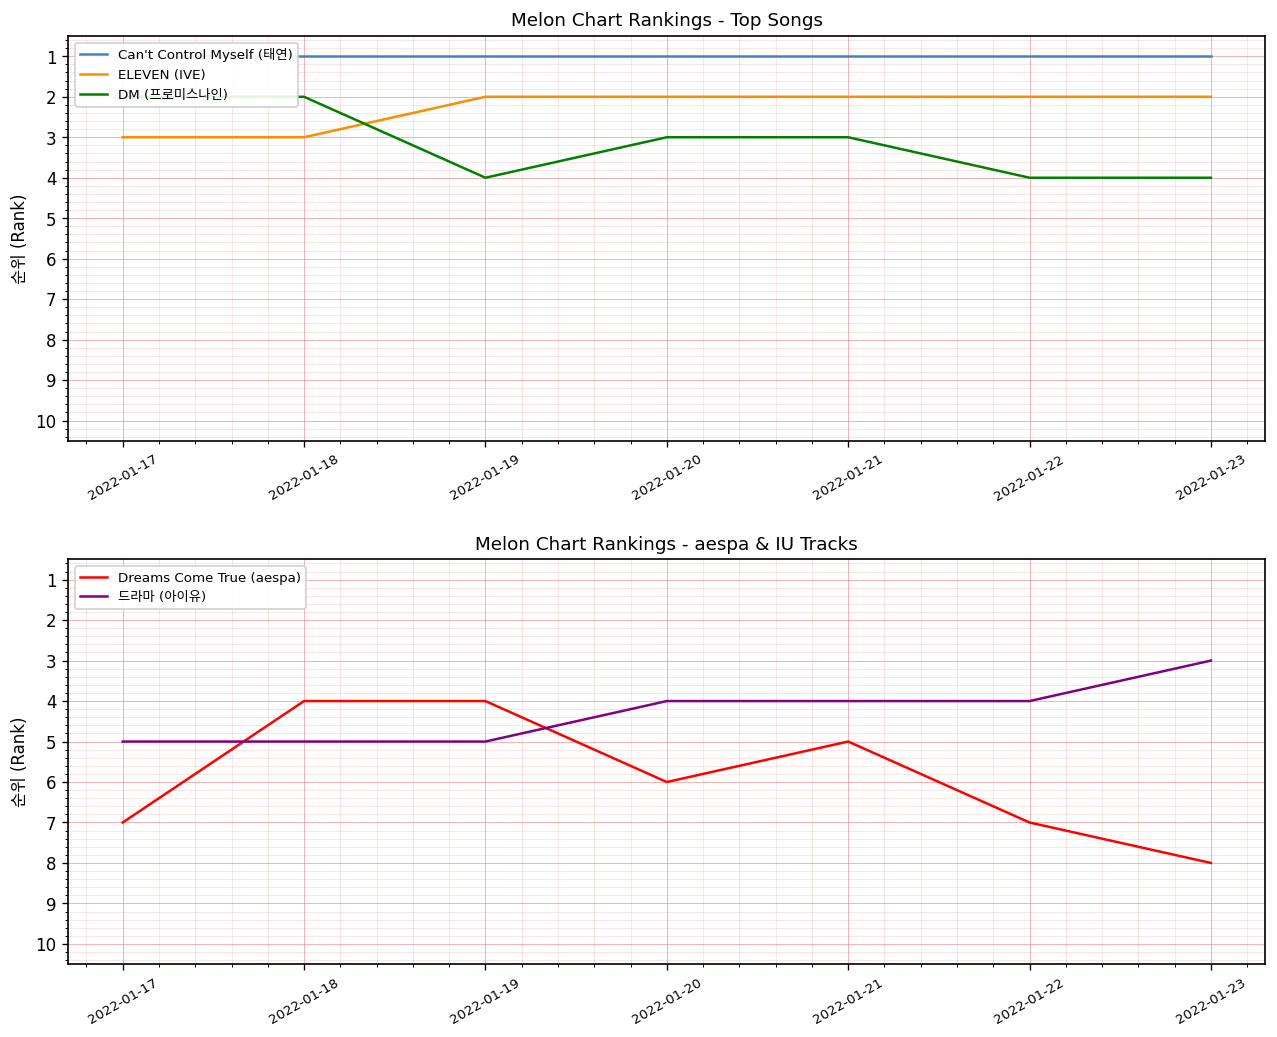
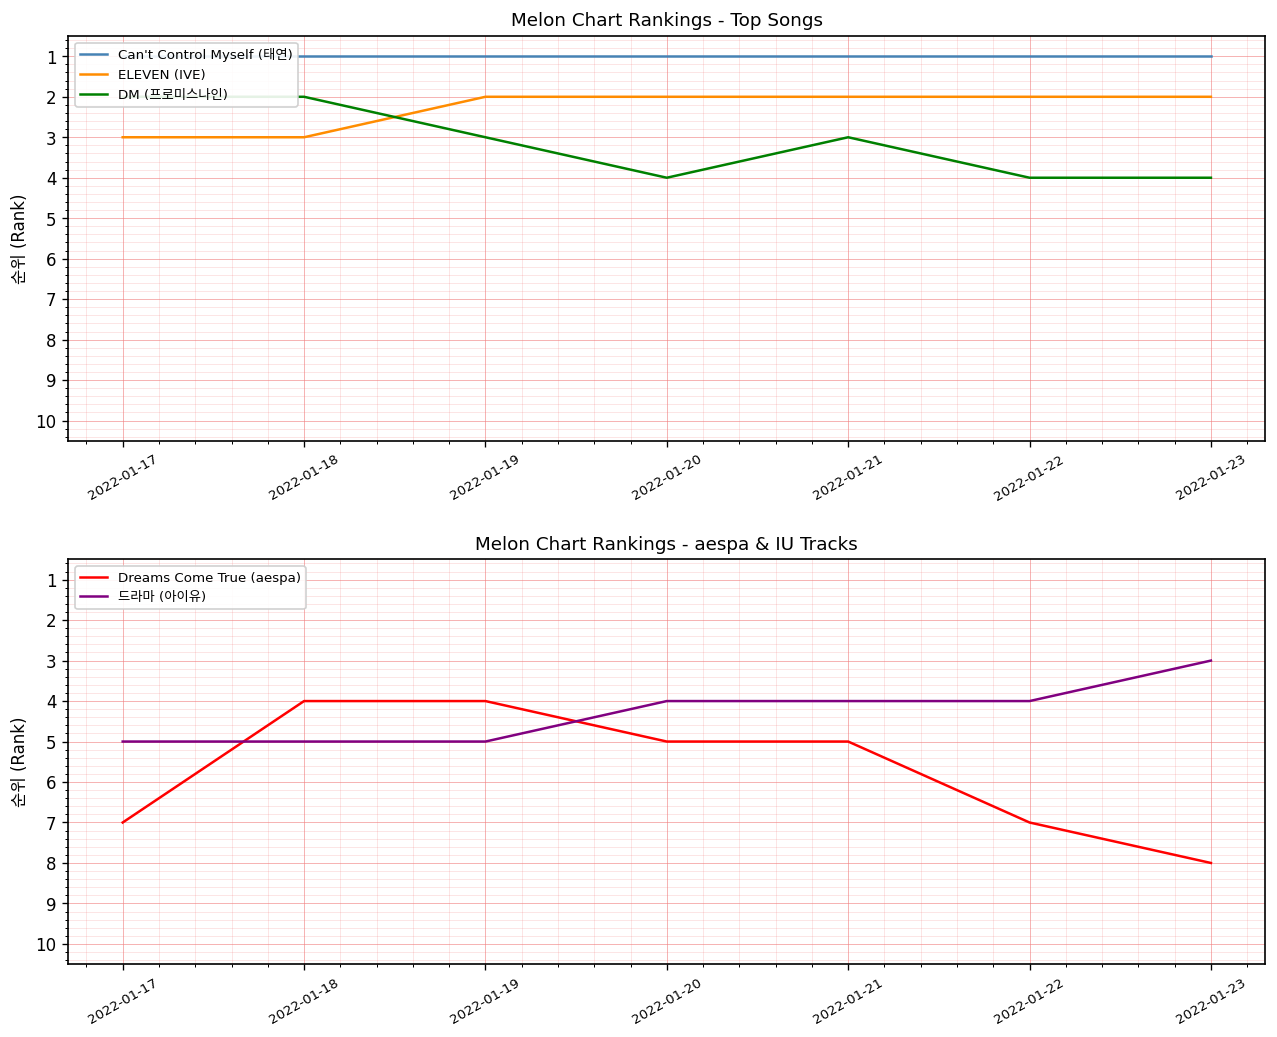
  {
    "Melon Chart Rankings - Top Songs": {
      "Can't Control Myself (태연)": {
        "2022-01-18": 1,
        "2022-01-19": 1,
        "2022-01-20": 1,
        "2022-01-21": 1,
        "2022-01-22": 1,
        "2022-01-23": 1
      },
      "ELEVEN (IVE)": {
        "2022-01-17": 3,
        "2022-01-18": 3,
        "2022-01-19": 2,
        "2022-01-20": 2,
        "2022-01-21": 2,
        "2022-01-22": 2,
        "2022-01-23": 2
      },
      "DM (프로미스나인)": {
        "2022-01-18": 2,
-       "2022-01-19": 4,
-       "2022-01-20": 3,
+       "2022-01-19": 3,
+       "2022-01-20": 4,
        "2022-01-21": 3,
        "2022-01-22": 4,
        "2022-01-23": 4
      }
    },
    "Melon Chart Rankings - aespa & IU Tracks": {
      "Dreams Come True (aespa)": {
        "2022-01-17": 7,
        "2022-01-18": 4,
        "2022-01-19": 4,
-       "2022-01-20": 6,
+       "2022-01-20": 5,
        "2022-01-21": 5,
        "2022-01-22": 7,
        "2022-01-23": 8
      },
      "드라마 (아이유)": {
        "2022-01-17": 5,
        "2022-01-18": 5,
        "2022-01-19": 5,
        "2022-01-20": 4,
        "2022-01-21": 4,
        "2022-01-22": 4,
        "2022-01-23": 3
      }
    }
  }
